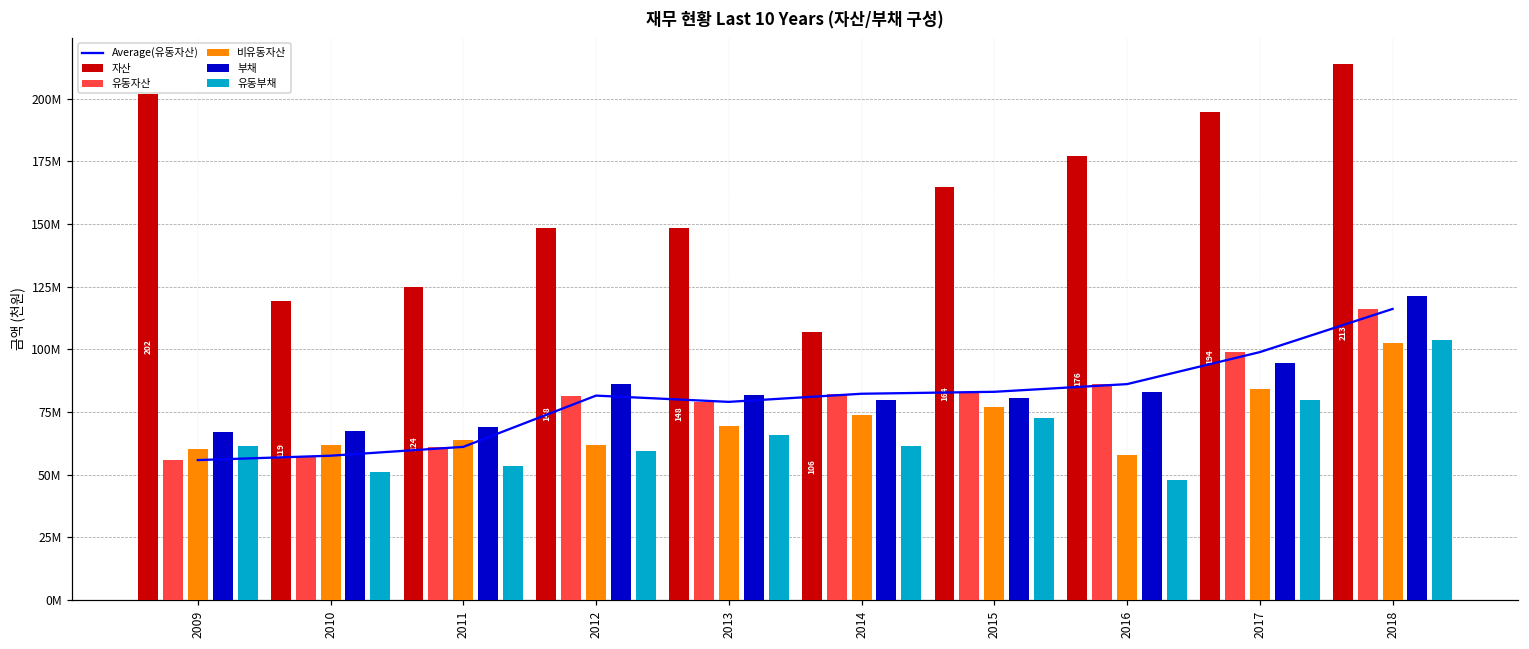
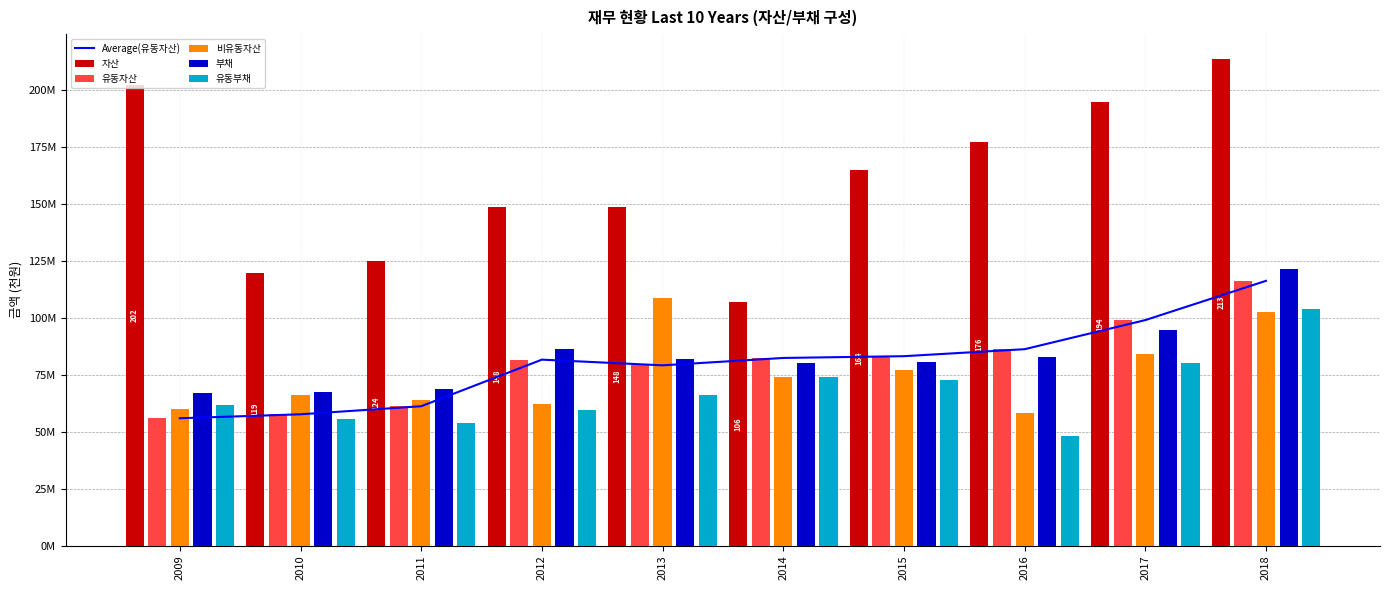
  {
    "유동자산": {
      "2009": 56000000,
      "2010": 58000000,
      "2011": 61000000,
      "2012": 82000000,
      "2013": 79000000,
      "2014": 82000000,
      "2015": 83000000,
      "2016": 86000000,
      "2017": 99000000,
      "2018": 116000000
    },
    "비유동자산": {
      "2009": 60000000,
-     "2010": 62000000,
+     "2010": 66000000,
      "2011": 64000000,
      "2012": 62000000,
-     "2013": 69000000,
+     "2013": 109000000,
      "2014": 74000000,
      "2015": 77000000,
      "2016": 58000000,
      "2017": 84000000,
      "2018": 102000000
    },
    "유동부채": {
      "2009": 61000000,
-     "2010": 51000000,
+     "2010": 56000000,
      "2011": 54000000,
      "2012": 59000000,
      "2013": 66000000,
-     "2014": 62000000,
+     "2014": 74000000,
      "2015": 73000000,
      "2016": 48000000,
      "2017": 80000000,
      "2018": 104000000
    }
  }
